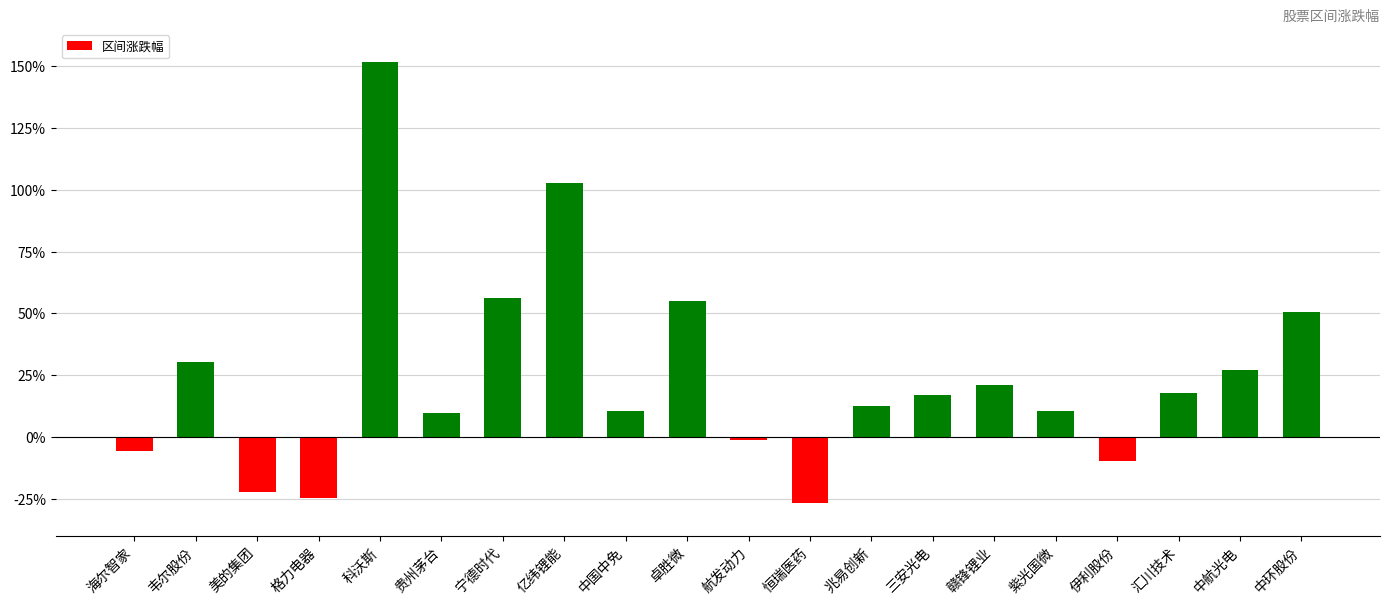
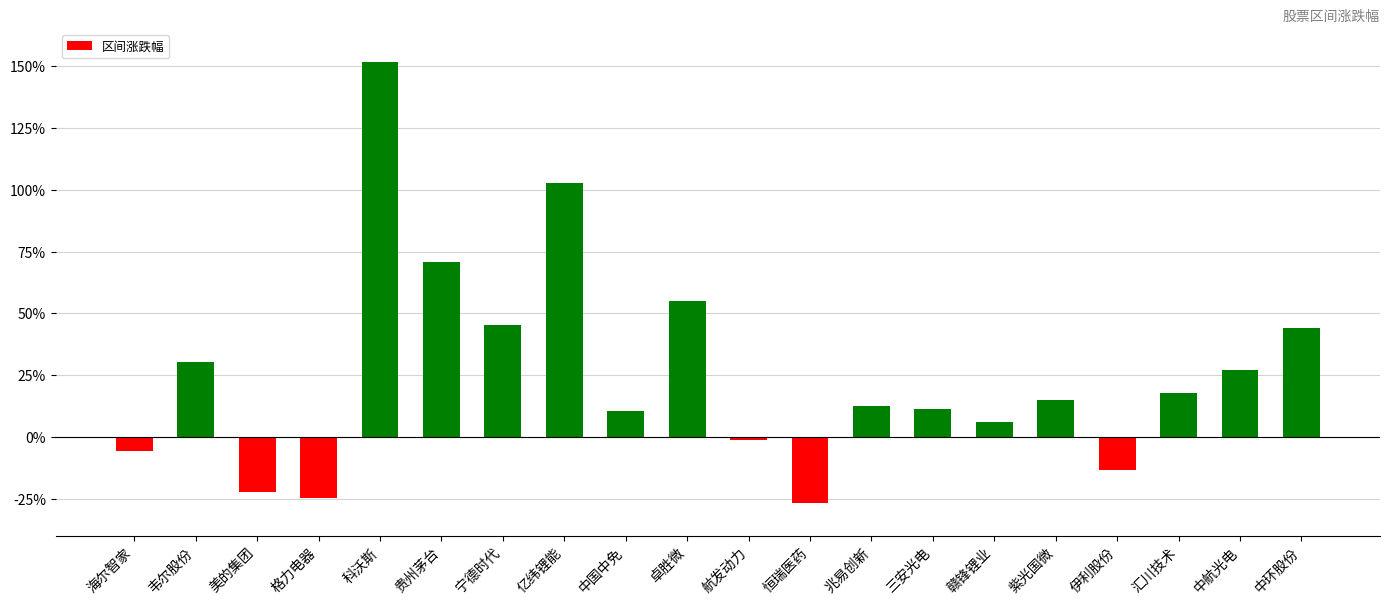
  {
    "海尔智家": "-6%",
    "韦尔股份": "30%",
    "美的集团": "-22%",
    "格力电器": "-25%",
    "科沃斯": "152%",
-   "贵州茅台": "10%",
-   "宁德时代": "56%",
+   "贵州茅台": "71%",
+   "宁德时代": "45%",
    "亿纬锂能": "103%",
    "中国中免": "10%",
    "卓胜微": "55%",
    "航发动力": "-1%",
    "恒瑞医药": "-27%",
    "兆易创新": "13%",
-   "三安光电": "17%",
-   "赣锋锂业": "21%",
-   "紫光国微": "11%",
-   "伊利股份": "-10%",
+   "三安光电": "11%",
+   "赣锋锂业": "6%",
+   "紫光国微": "15%",
+   "伊利股份": "-13%",
    "汇川技术": "18%",
    "中航光电": "27%",
-   "中环股份": "51%"
+   "中环股份": "44%"
  }
